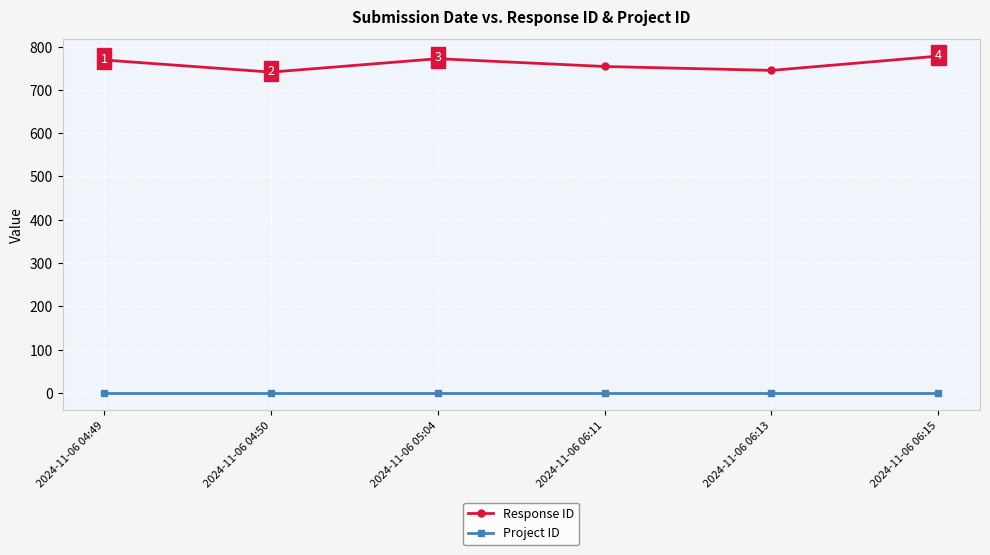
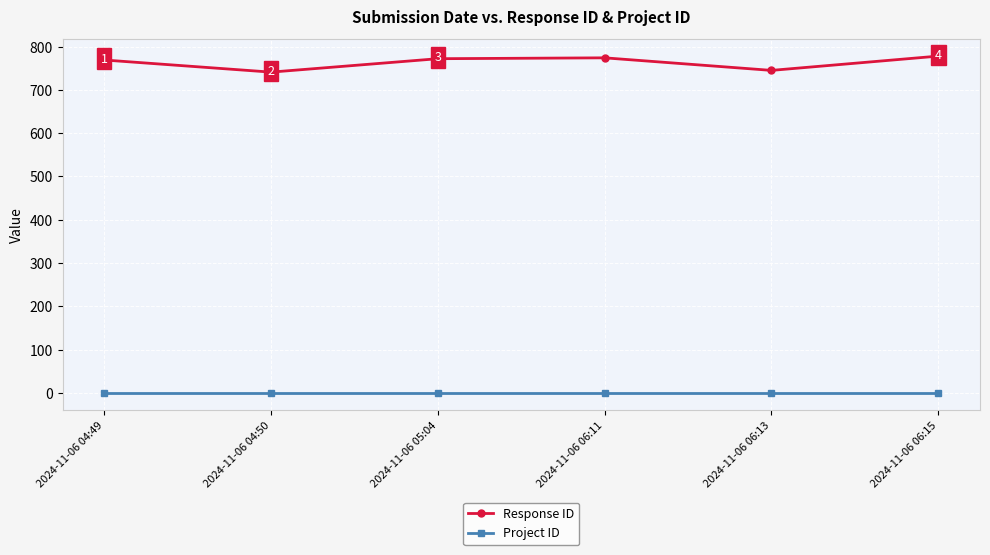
  {
    "Response ID": {
-     "2024-11-06 06:11": 750,
+     "2024-11-06 06:11": 770,
      "2024-11-06 06:13": 750
    },
    "Project ID": {
      "2024-11-06 04:49": 0,
      "2024-11-06 04:50": 0,
      "2024-11-06 05:04": 0,
      "2024-11-06 06:11": 0,
      "2024-11-06 06:13": 0,
      "2024-11-06 06:15": 0
    }
  }
